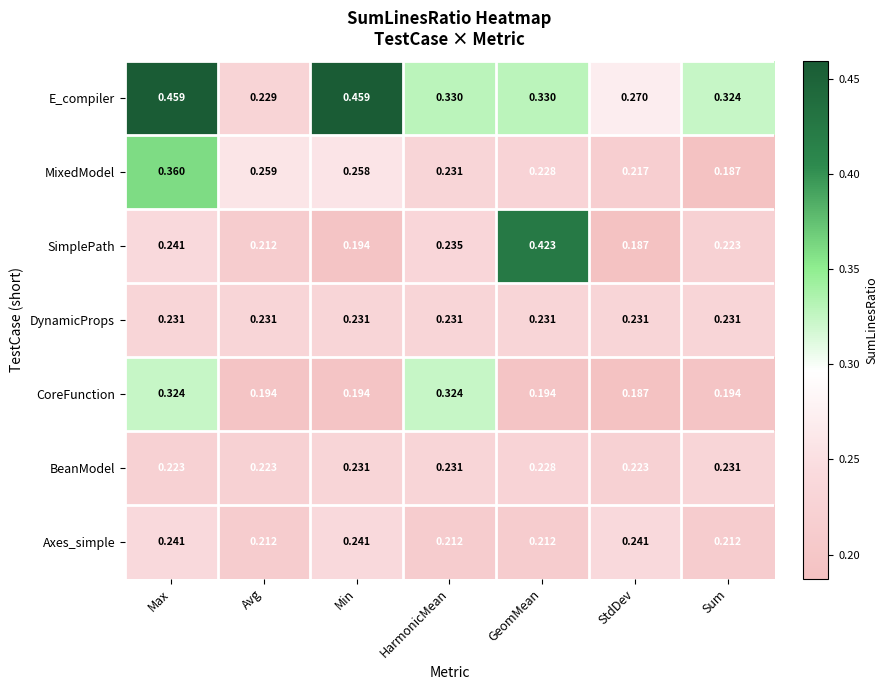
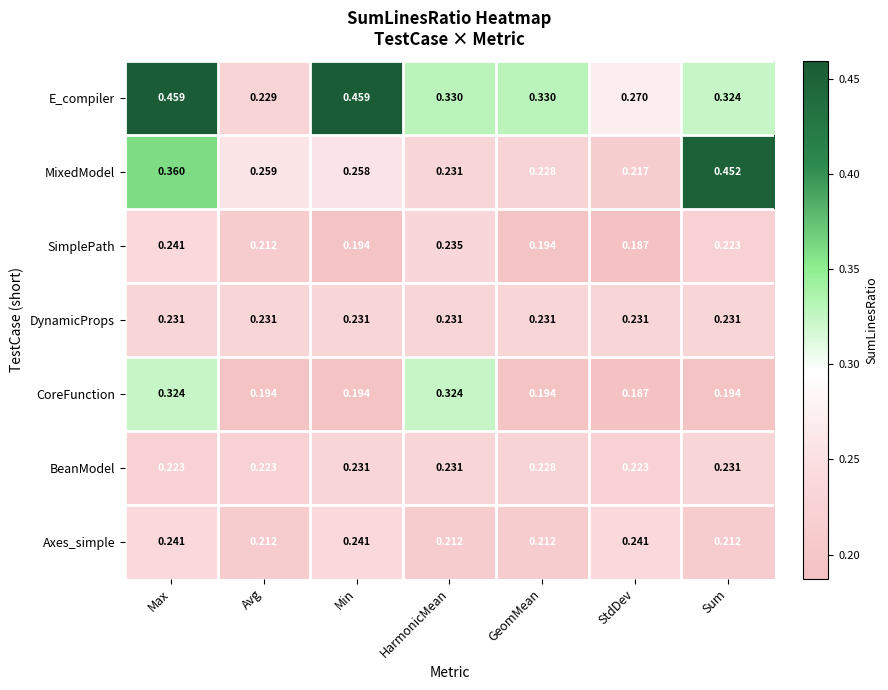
  {
    "E_compiler": {
      "Max": 0.459,
      "Avg": 0.229,
      "Min": 0.459,
      "HarmonicMean": 0.330,
      "GeomMean": 0.330,
      "StdDev": 0.270,
      "Sum": 0.324
    },
    "MixedModel": {
      "Max": 0.360,
      "Avg": 0.259,
      "Min": 0.258,
      "HarmonicMean": 0.231,
      "StdDev": 0.217,
-     "Sum": 0.187
+     "Sum": 0.452
    },
    "SimplePath": {
      "Max": 0.241,
      "Avg": 0.212,
      "Min": 0.194,
      "HarmonicMean": 0.235,
-     "GeomMean": 0.423,
+     "GeomMean": 0.194,
      "StdDev": 0.187
    },
    "DynamicProps": {
      "Max": 0.231,
      "Avg": 0.231,
      "Min": 0.231,
      "HarmonicMean": 0.231,
      "GeomMean": 0.231,
      "StdDev": 0.231,
      "Sum": 0.231
    },
    "CoreFunction": {
      "Max": 0.324,
      "Avg": 0.194,
      "Min": 0.194,
      "HarmonicMean": 0.324,
      "GeomMean": 0.194,
      "StdDev": 0.187,
      "Sum": 0.194
    },
    "BeanModel": {
      "Min": 0.231,
      "HarmonicMean": 0.231,
      "Sum": 0.231
    },
    "Axes_simple": {
      "Max": 0.241,
      "Avg": 0.212,
      "Min": 0.241,
      "HarmonicMean": 0.212,
      "GeomMean": 0.212,
      "StdDev": 0.241,
      "Sum": 0.212
    }
  }
